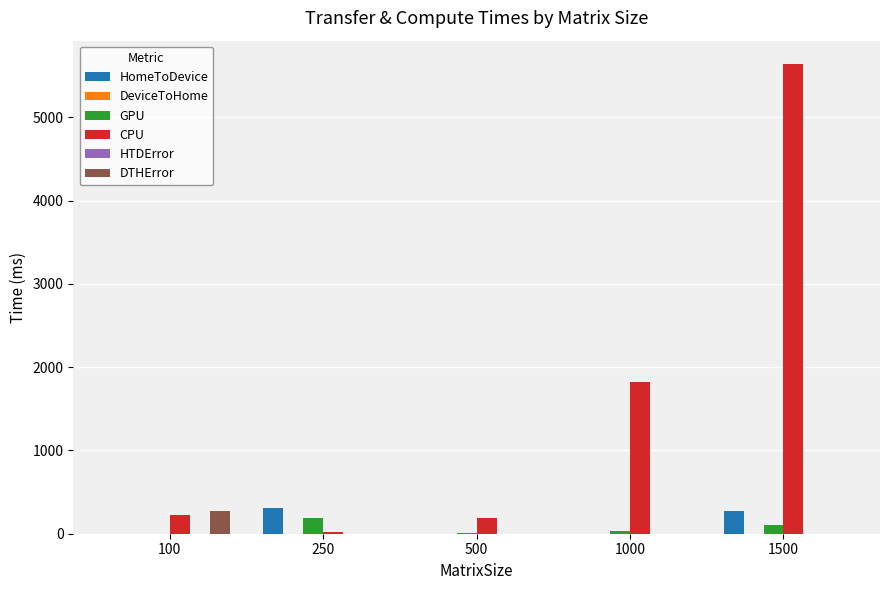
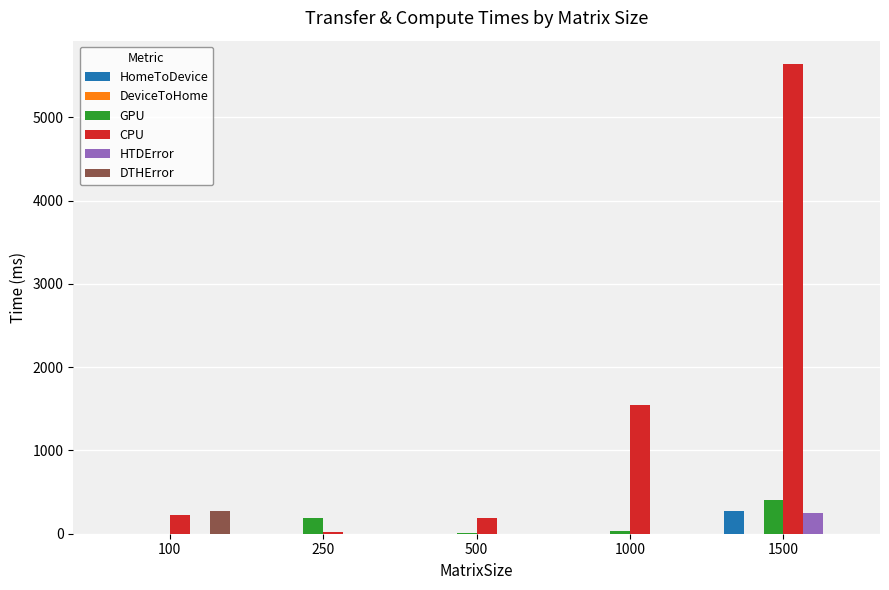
  {
    "HomeToDevice": {
-     "250": 300,
+     "250": 0,
      "1500": 300
    },
    "GPU": {
      "250": 200,
      "1000": 0,
-     "1500": 100
+     "1500": 400
    },
    "CPU": {
      "100": 200,
      "500": 200,
-     "1000": 1800,
+     "1000": 1500,
      "1500": 5600
    },
    "HTDError": {
-     "1500": 0
+     "1500": 300
    },
    "DTHError": {
      "100": 300
    }
  }
